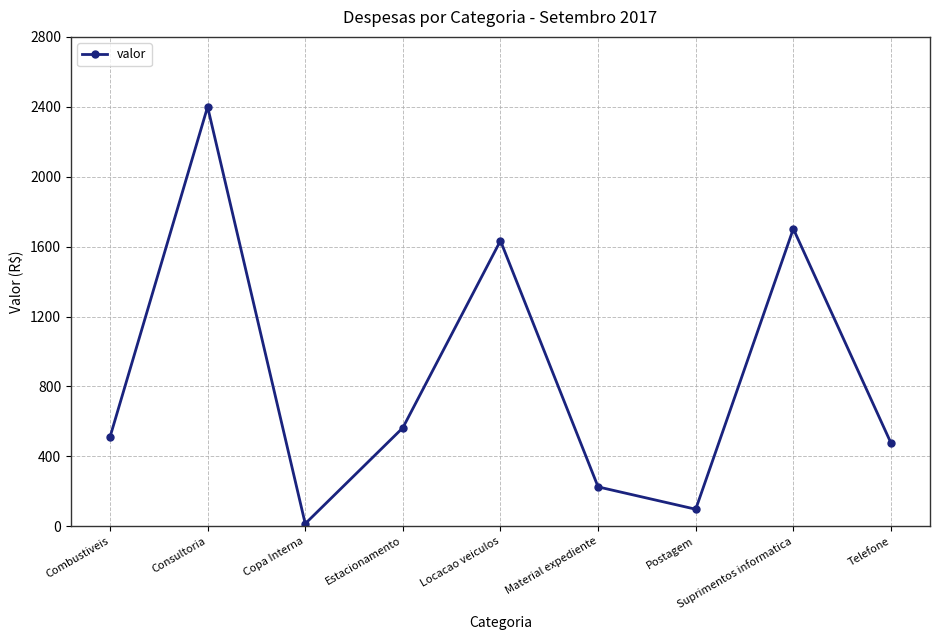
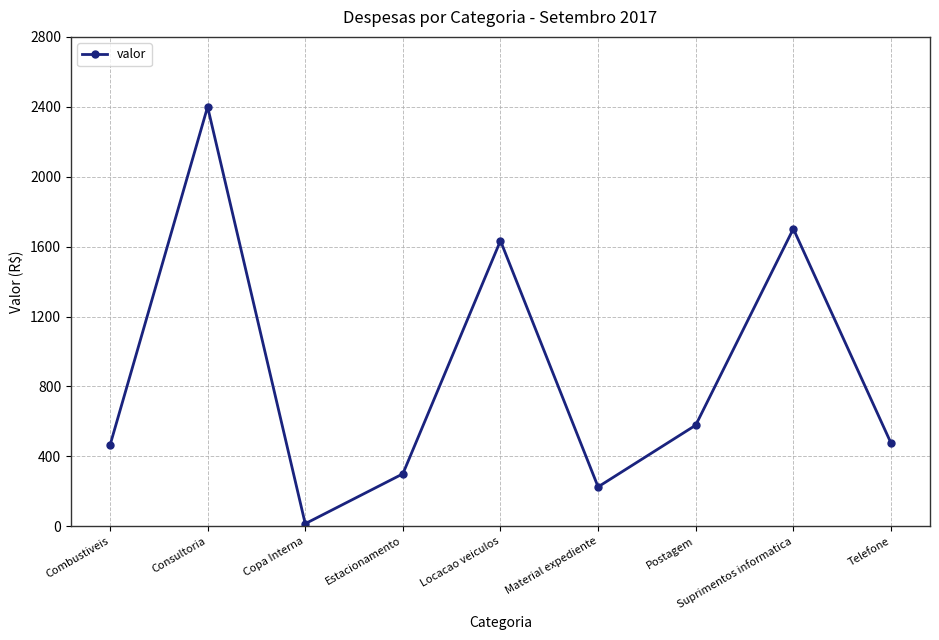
  {
-   "Combustiveis": 510,
+   "Combustiveis": 460,
    "Consultoria": 2400,
    "Copa Interna": 10,
-   "Estacionamento": 560,
+   "Estacionamento": 300,
    "Locacao veiculos": 1630,
    "Material expediente": 230,
-   "Postagem": 100,
+   "Postagem": 580,
    "Suprimentos informatica": 1700,
    "Telefone": 480
  }
